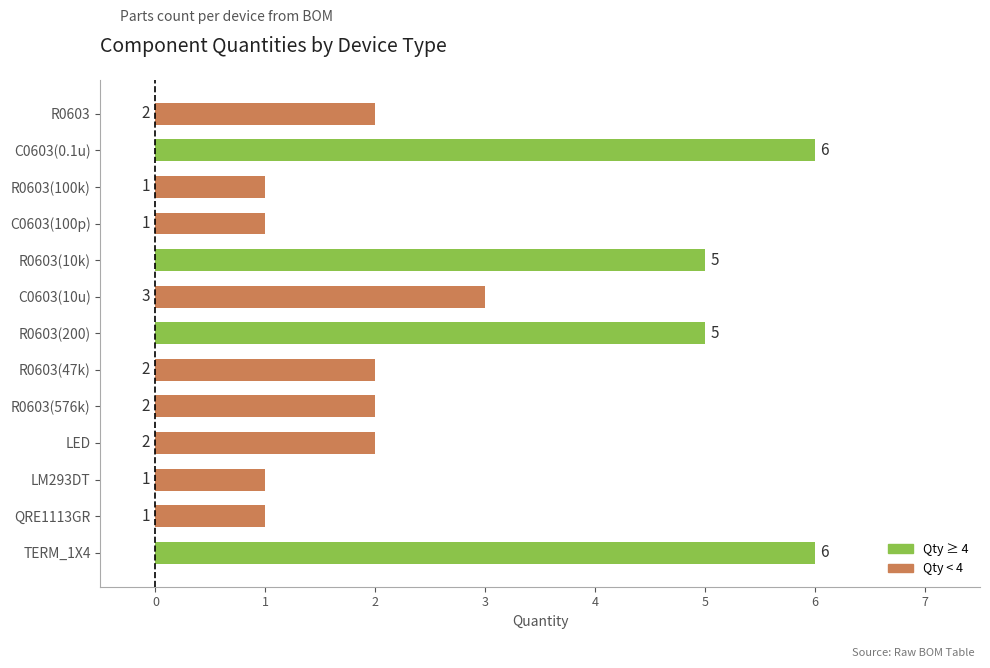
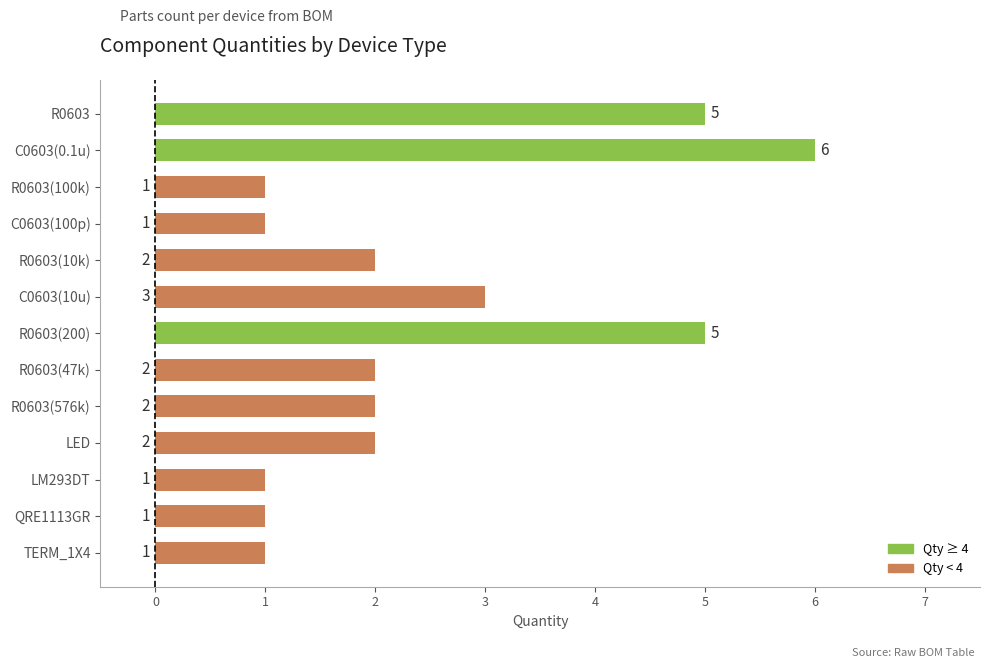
  {
-   "R0603": 2,
+   "R0603": 5,
    "C0603(0.1u)": 6,
-   "R0603(10k)": 5,
+   "R0603(10k)": 2,
    "R0603(200)": 5,
-   "TERM_1X4": 6
+   "TERM_1X4": 1
  }
